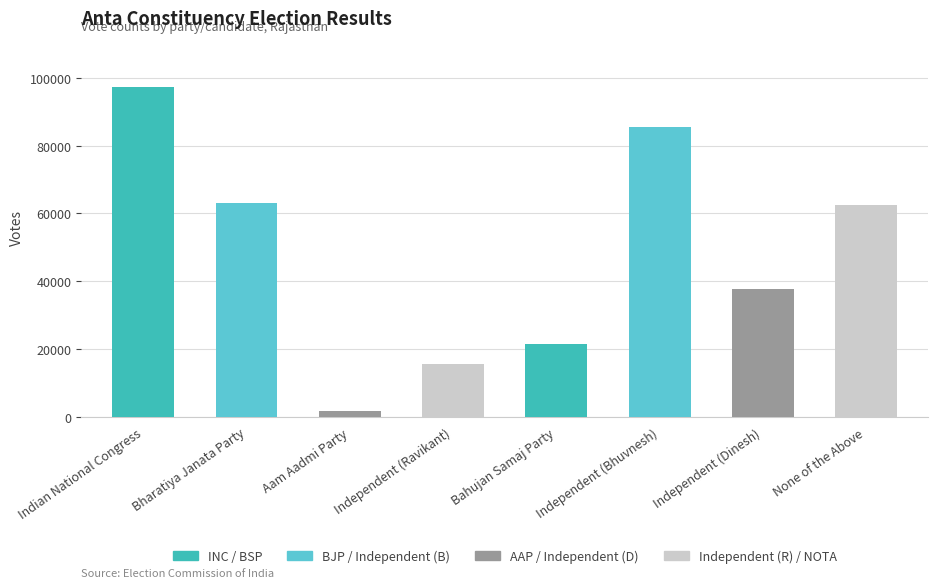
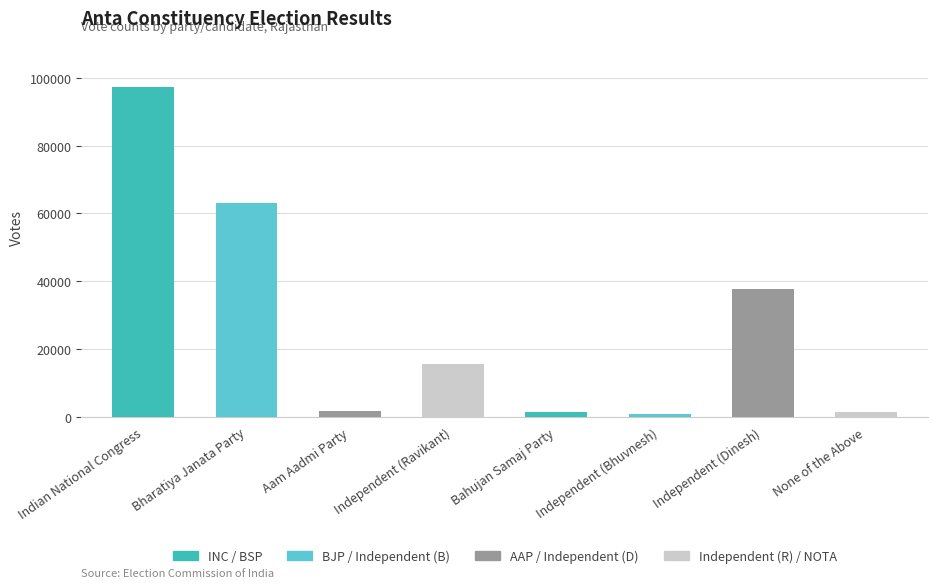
  {
    "Indian National Congress": 97000,
    "Bharatiya Janata Party": 63000,
    "Aam Aadmi Party": 2000,
    "Independent (Ravikant)": 15000,
-   "Bahujan Samaj Party": 22000,
-   "Independent (Bhuvnesh)": 85000,
+   "Bahujan Samaj Party": 1000,
+   "Independent (Bhuvnesh)": 1000,
    "Independent (Dinesh)": 38000,
-   "None of the Above": 63000
+   "None of the Above": 1000
  }
